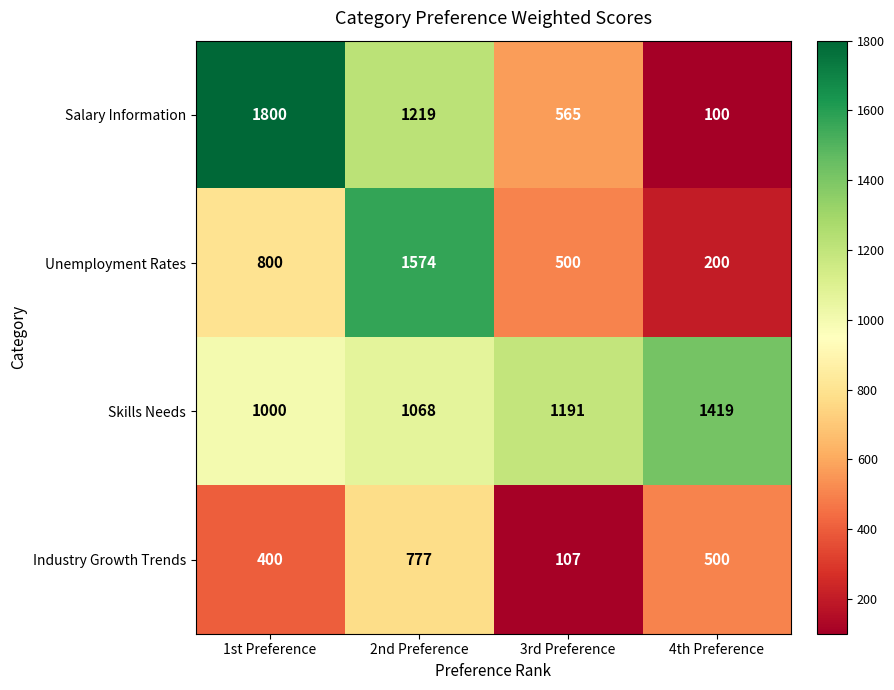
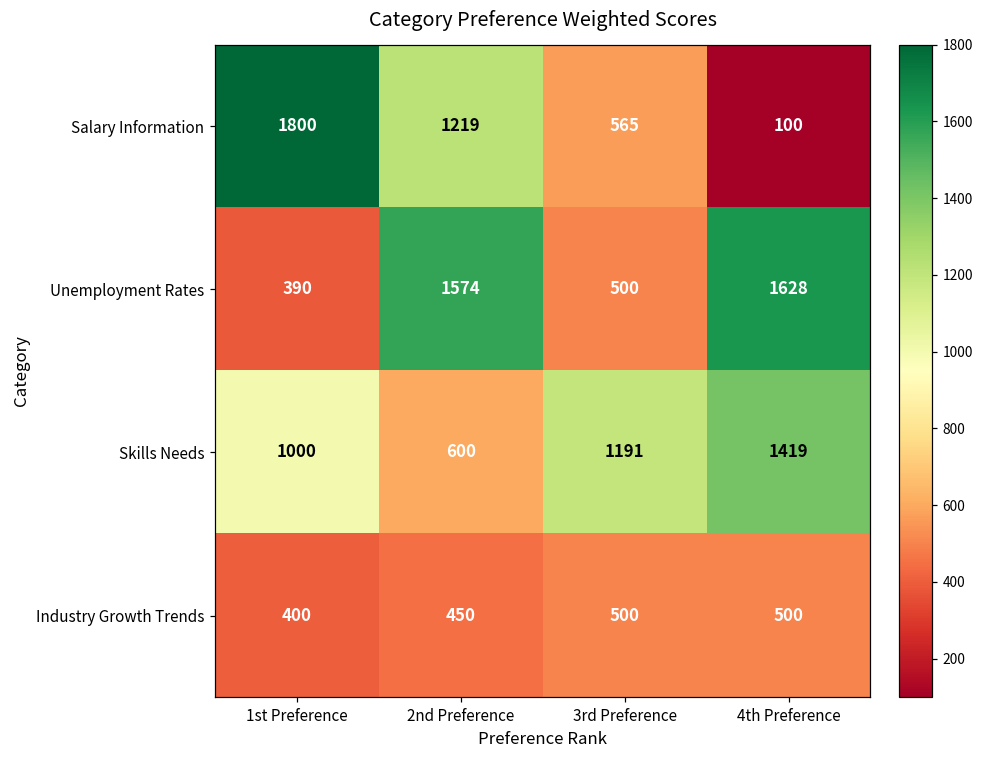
  {
    "Salary Information": {
      "1st Preference": 1800,
      "2nd Preference": 1219,
      "3rd Preference": 565,
      "4th Preference": 100
    },
    "Unemployment Rates": {
-     "1st Preference": 800,
+     "1st Preference": 390,
      "2nd Preference": 1574,
      "3rd Preference": 500,
-     "4th Preference": 200
+     "4th Preference": 1628
    },
    "Skills Needs": {
      "1st Preference": 1000,
-     "2nd Preference": 1068,
+     "2nd Preference": 600,
      "3rd Preference": 1191,
      "4th Preference": 1419
    },
    "Industry Growth Trends": {
      "1st Preference": 400,
-     "2nd Preference": 777,
-     "3rd Preference": 107,
+     "2nd Preference": 450,
+     "3rd Preference": 500,
      "4th Preference": 500
    }
  }
